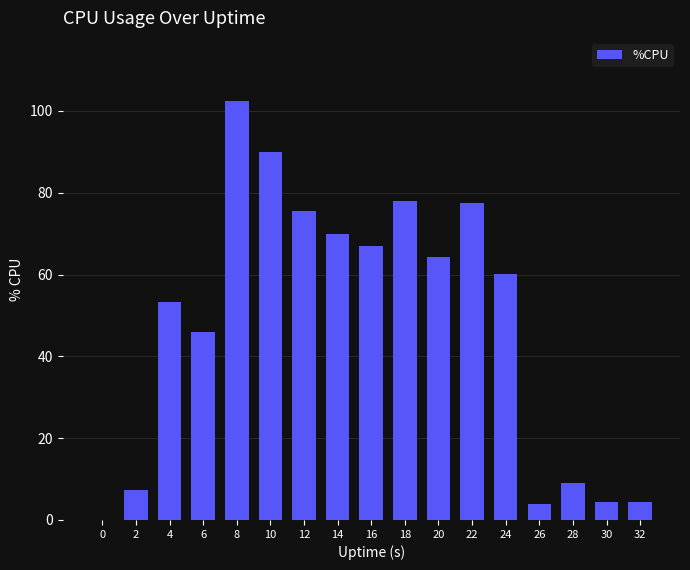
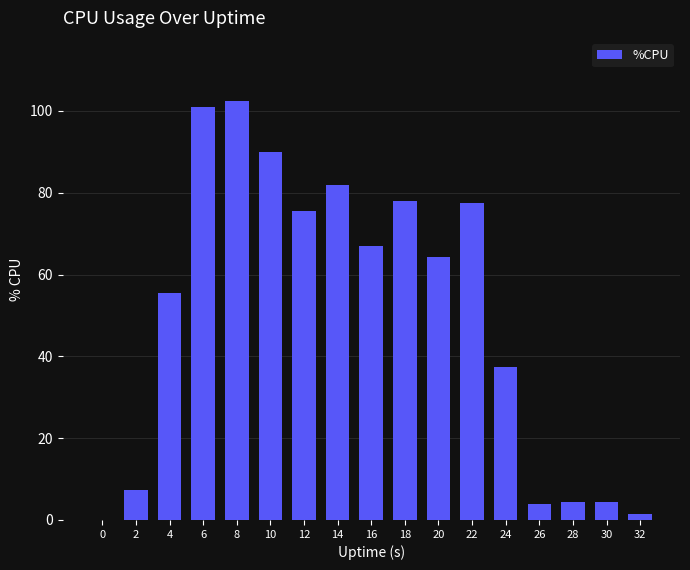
  {
    "0": 0,
    "2": 7,
-   "4": 53,
-   "6": 46,
+   "4": 56,
+   "6": 101,
    "8": 103,
    "10": 90,
    "12": 76,
-   "14": 70,
+   "14": 82,
    "16": 67,
    "18": 78,
    "20": 64,
    "22": 78,
-   "24": 60,
+   "24": 38,
    "26": 4,
-   "28": 9,
+   "28": 5,
    "30": 5,
-   "32": 5
+   "32": 1
  }
